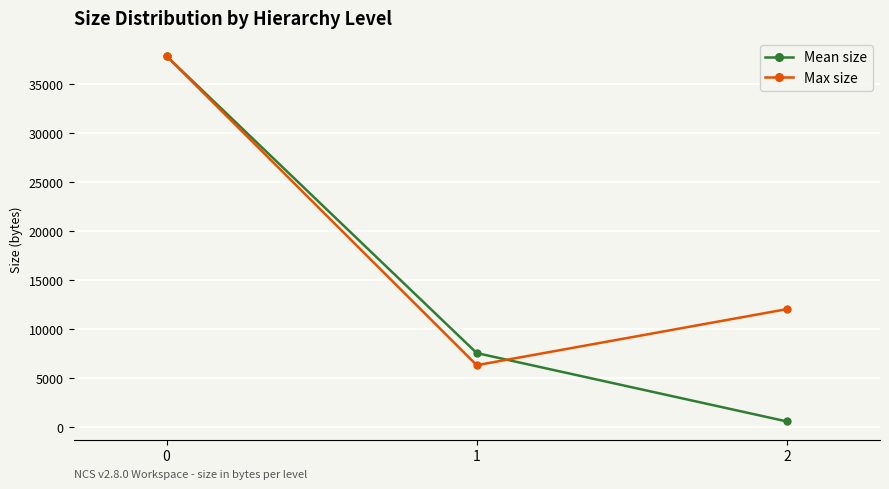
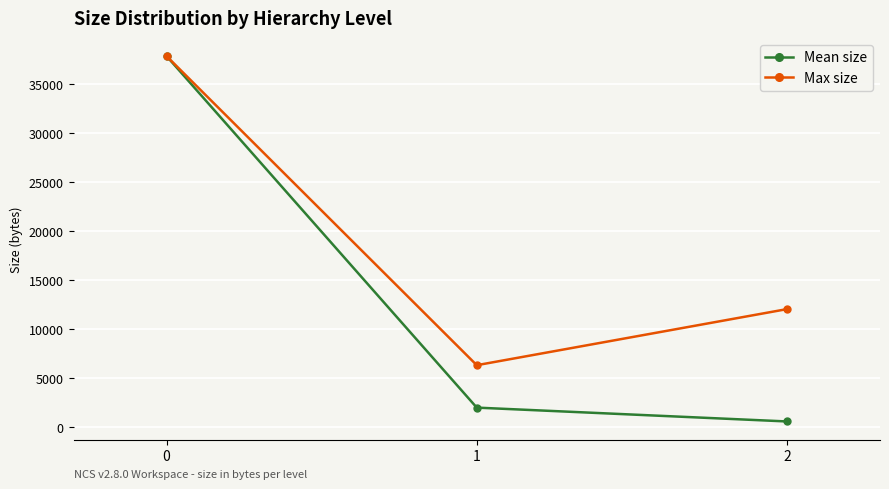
  {
    "Mean size": {
-     "1": 8000,
+     "1": 2000,
      "2": 1000
    },
    "Max size": {
      "1": 6000,
      "2": 12000
    }
  }
